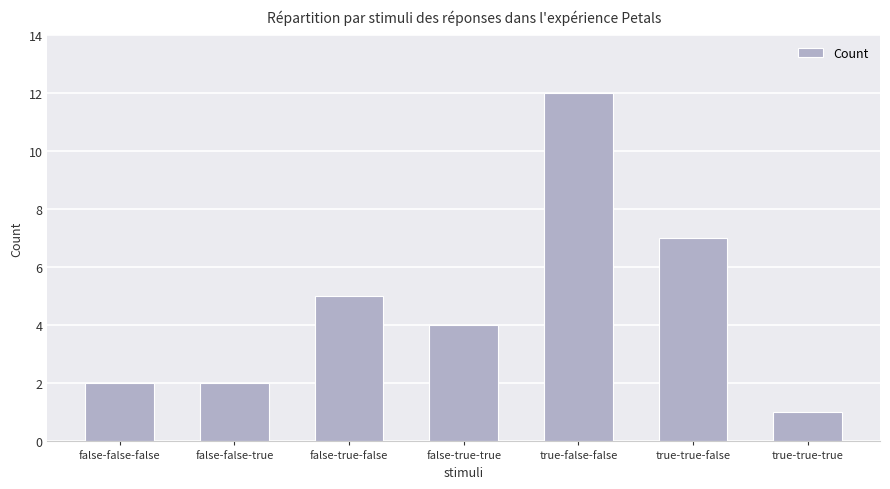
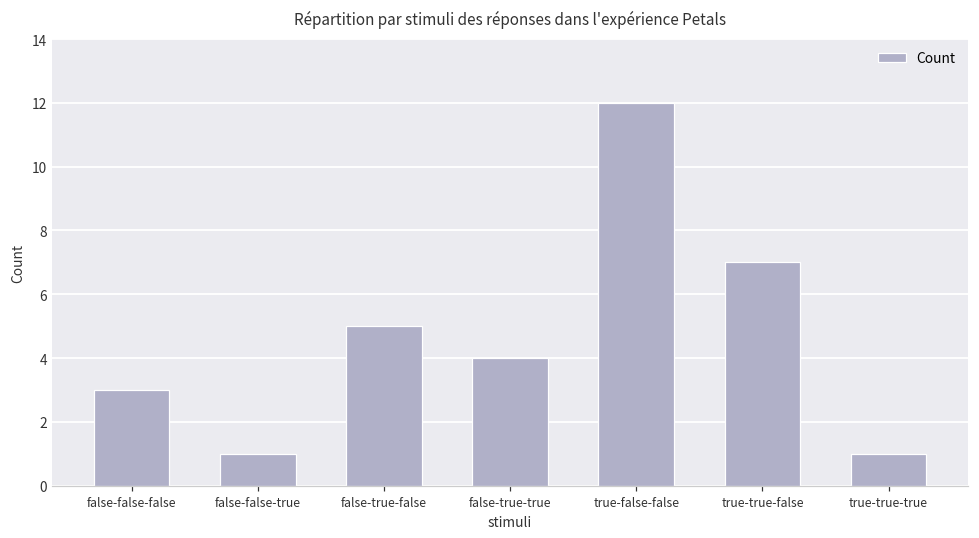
  {
-   "false-false-false": 2,
-   "false-false-true": 2,
+   "false-false-false": 3,
+   "false-false-true": 1,
    "false-true-false": 5,
    "false-true-true": 4,
    "true-false-false": 12,
    "true-true-false": 7,
    "true-true-true": 1
  }
